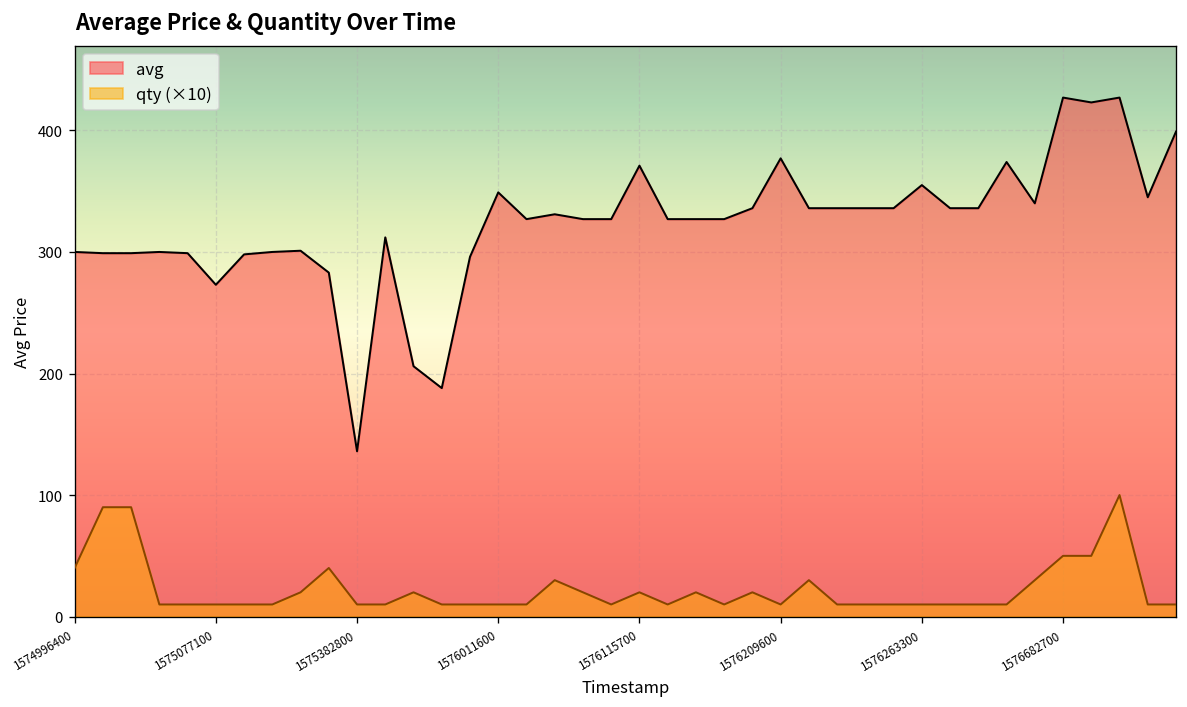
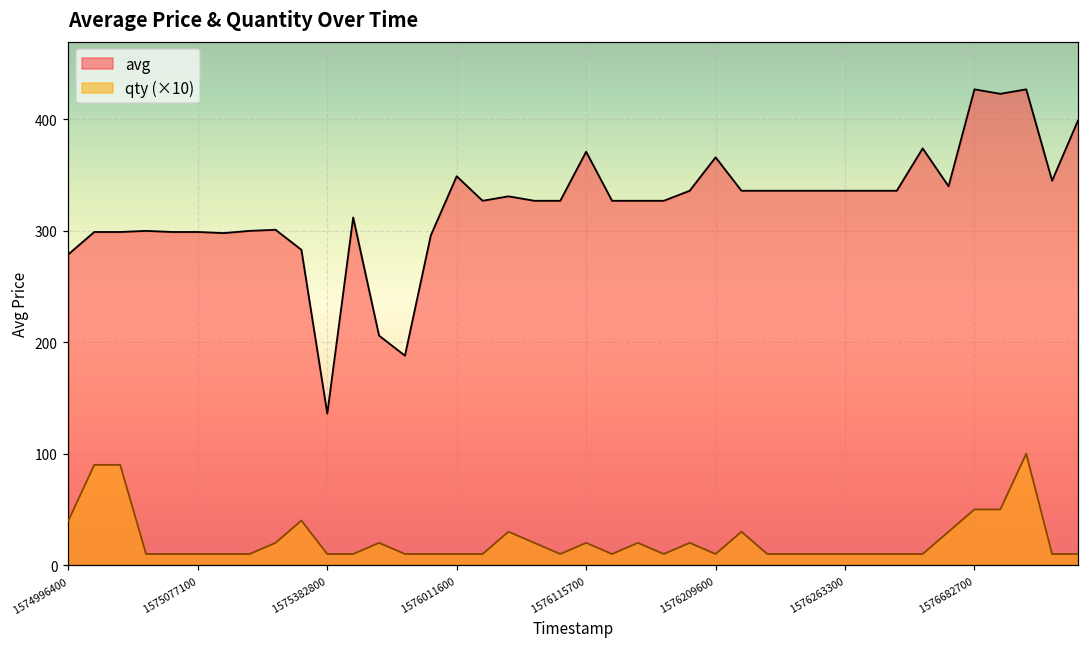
  {
    "avg": {
-     "1574996400": 300,
-     "1575077100": 273,
+     "1574996400": 279,
+     "1575077100": 299,
      "1575382800": 136,
      "1576011600": 349,
      "1576115700": 371,
-     "1576209600": 377,
-     "1576263300": 355,
+     "1576209600": 366,
+     "1576263300": 336,
      "1576682700": 427
    },
    "qty (×10)": {
      "1574996400": 40,
      "1575077100": 10,
      "1575382800": 10,
      "1576011600": 10,
      "1576115700": 20,
      "1576209600": 10,
      "1576263300": 10,
      "1576682700": 50
    }
  }
